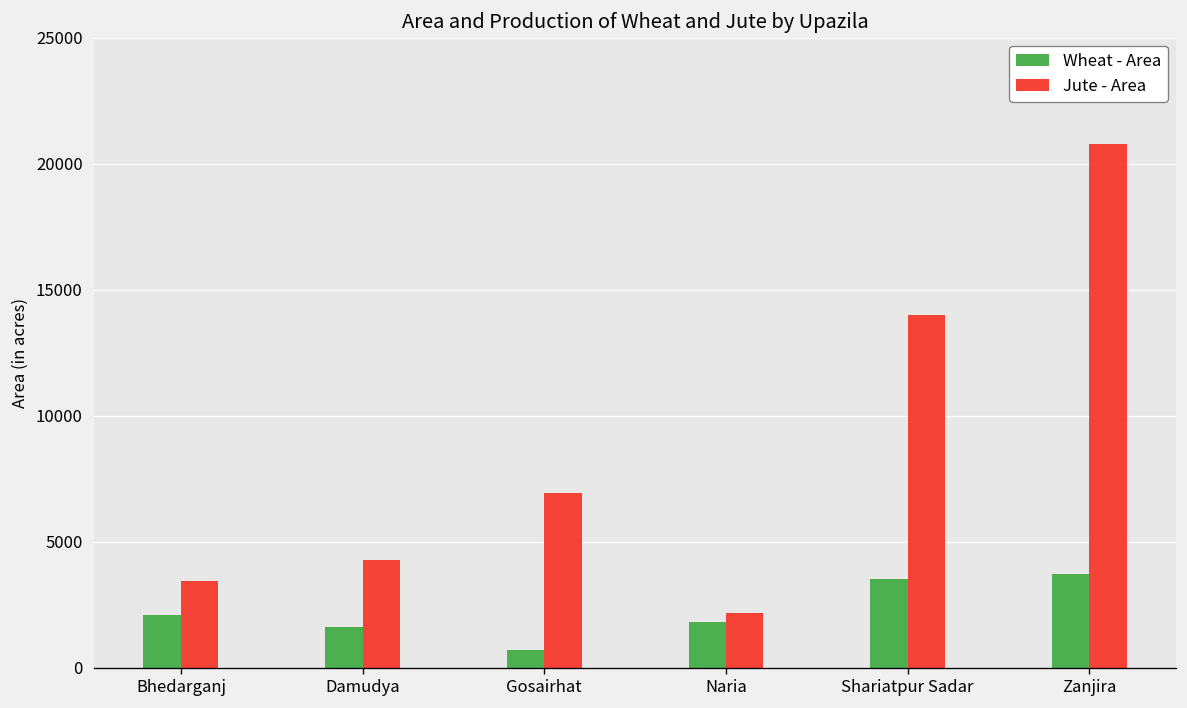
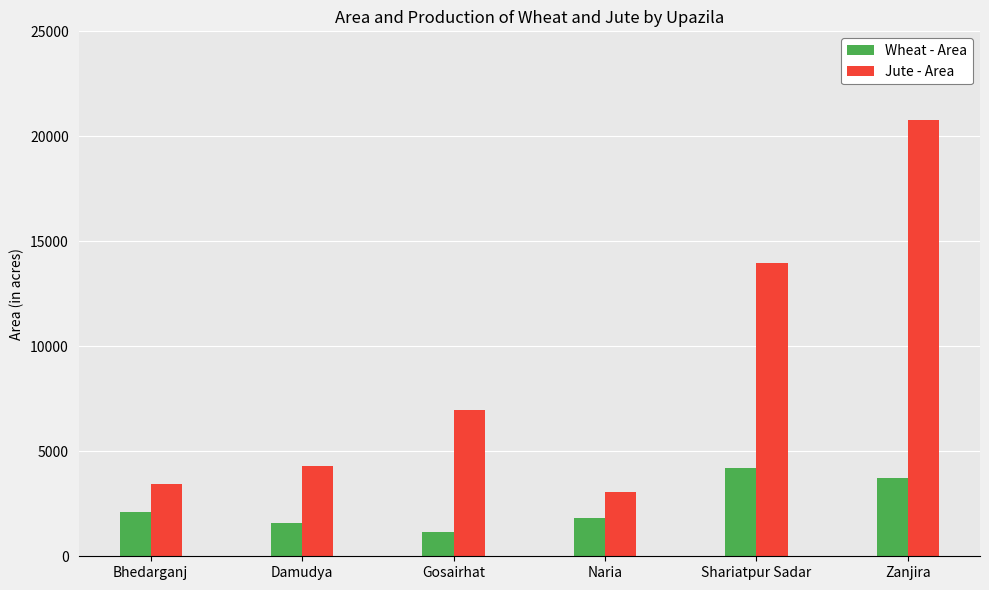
  {
    "Wheat - Area": {
      "Bhedarganj": 2100,
      "Damudya": 1600,
-     "Gosairhat": 700,
+     "Gosairhat": 1100,
      "Naria": 1800,
-     "Shariatpur Sadar": 3500,
+     "Shariatpur Sadar": 4200,
      "Zanjira": 3700
    },
    "Jute - Area": {
      "Bhedarganj": 3400,
      "Damudya": 4300,
      "Gosairhat": 6900,
-     "Naria": 2200,
+     "Naria": 3100,
      "Shariatpur Sadar": 14000,
      "Zanjira": 20800
    }
  }
